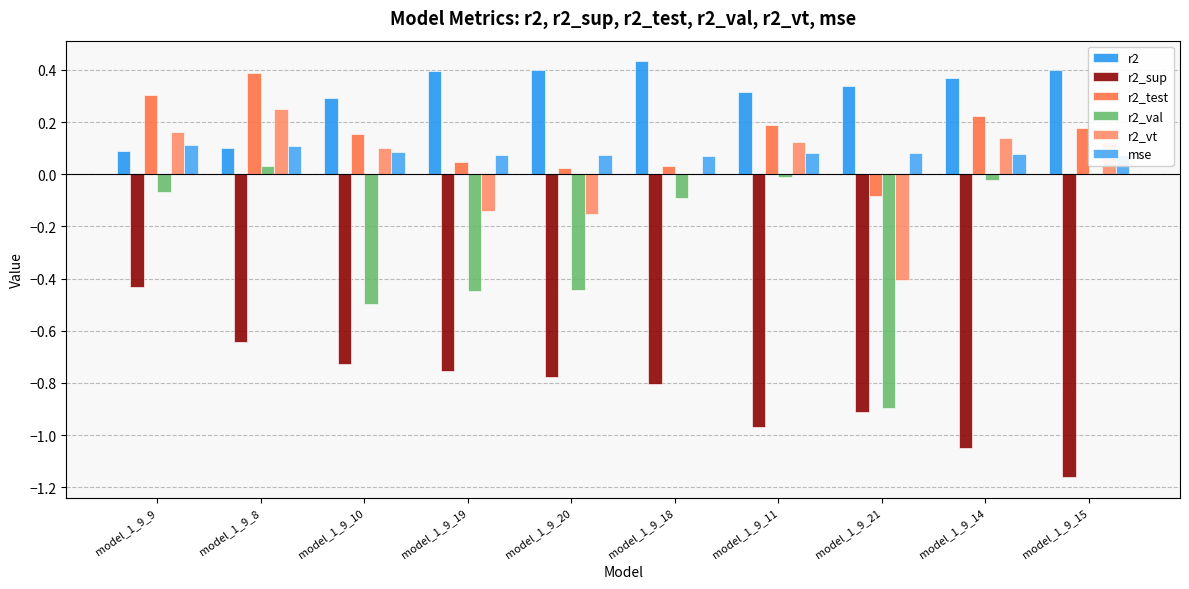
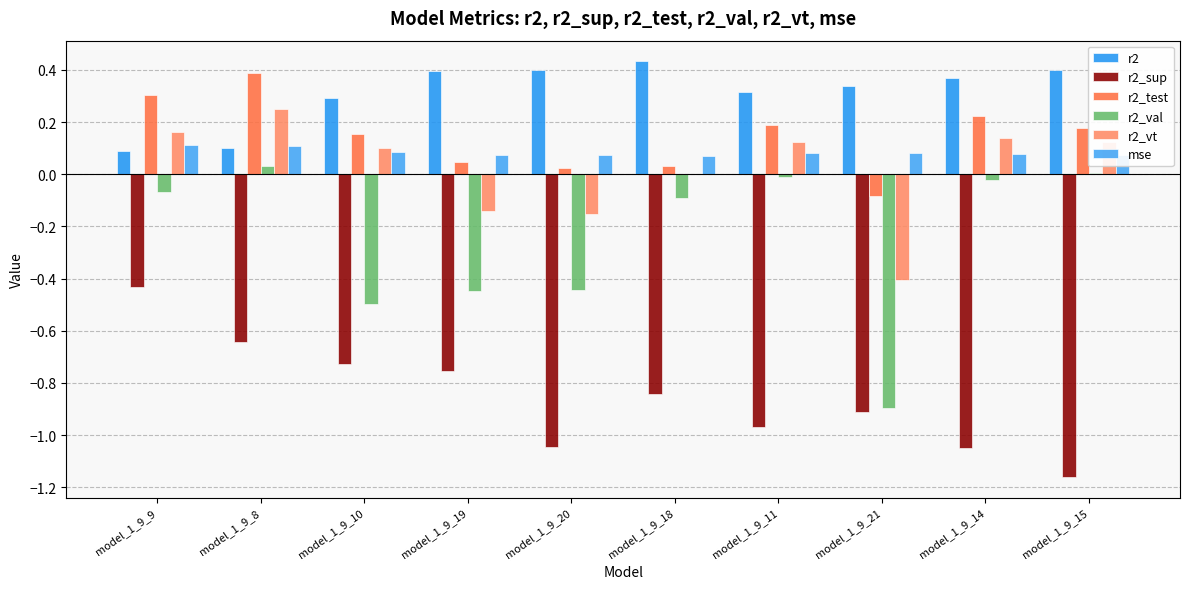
  {
    "r2_sup": {
      "model_1_9_9": -0.43,
      "model_1_9_8": -0.64,
      "model_1_9_10": -0.73,
      "model_1_9_19": -0.75,
-     "model_1_9_20": -0.78,
-     "model_1_9_18": -0.80,
+     "model_1_9_20": -1.04,
+     "model_1_9_18": -0.84,
      "model_1_9_11": -0.97,
      "model_1_9_21": -0.91,
      "model_1_9_14": -1.05,
      "model_1_9_15": -1.16
    },
    "r2_val": {
      "model_1_9_9": -0.07,
      "model_1_9_8": 0.03,
      "model_1_9_10": -0.50,
      "model_1_9_19": -0.45,
      "model_1_9_20": -0.44,
      "model_1_9_18": -0.09,
      "model_1_9_11": -0.01,
      "model_1_9_21": -0.90,
      "model_1_9_14": -0.02
    }
  }
